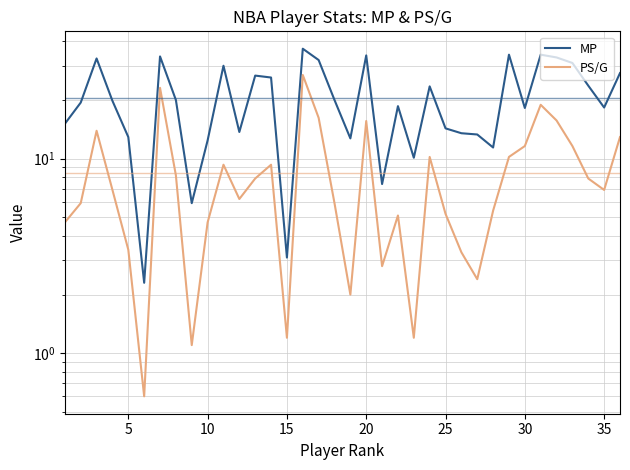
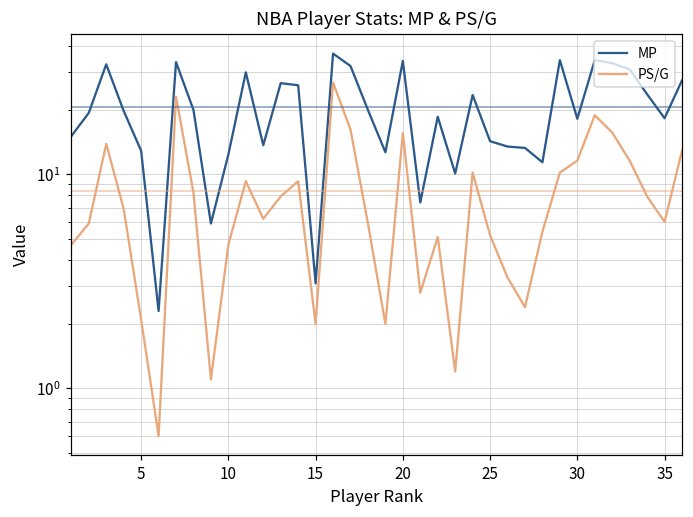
  {
    "MP": {
      "5": 13,
      "10": 12,
      "15": 3.1,
      "20": 34,
      "25": 14,
      "30": 18,
      "35": 18
    },
    "PS/G": {
-     "5": 3.4,
+     "5": 2.1,
      "10": 4.7,
-     "15": 1.2,
+     "15": 2.0,
      "20": 16,
      "25": 5.2,
      "30": 12,
-     "35": 6.9
+     "35": 6.0
    }
  }
